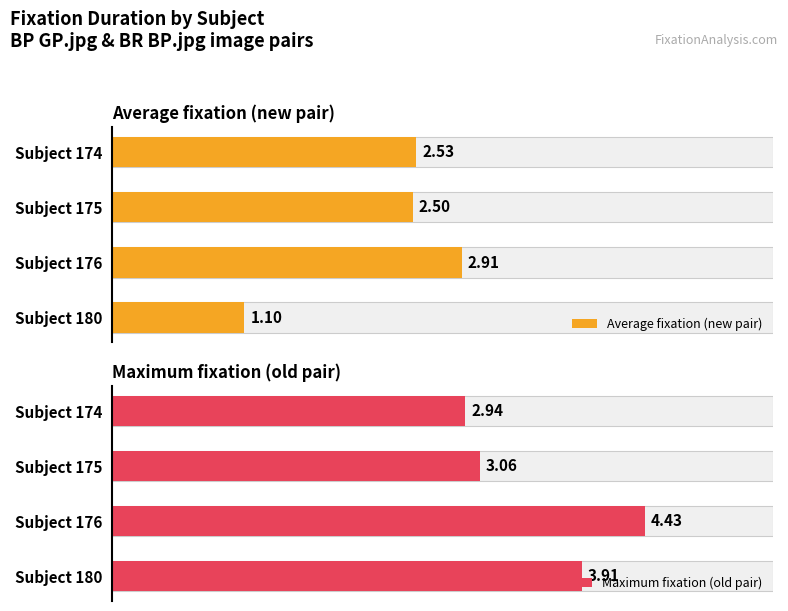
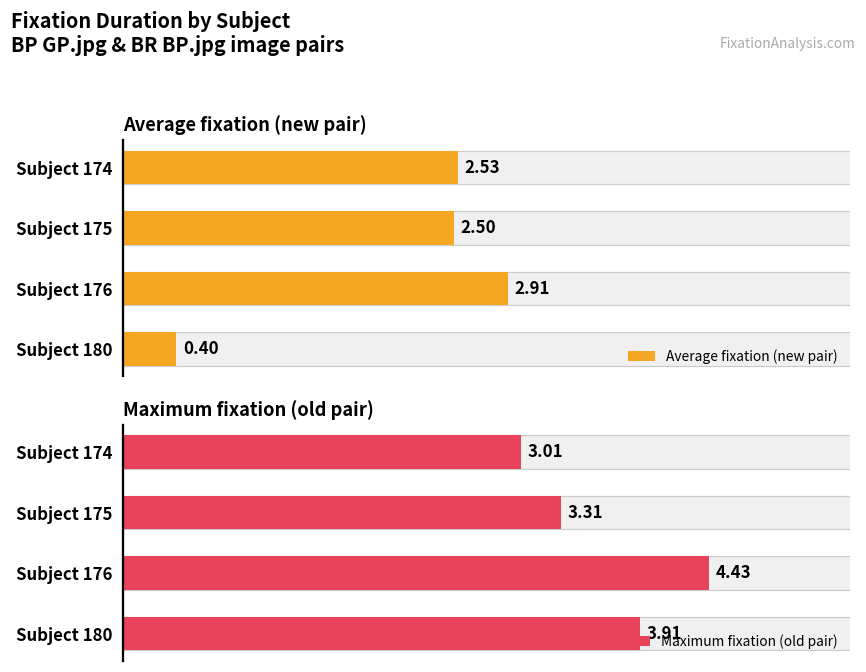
  {
    "Average fixation (new pair)": {
      "Subject 174": 2.53,
      "Subject 175": 2.50,
      "Subject 176": 2.91,
-     "Subject 180": 1.10
+     "Subject 180": 0.40
    },
    "Maximum fixation (old pair)": {
-     "Subject 174": 2.94,
-     "Subject 175": 3.06,
+     "Subject 174": 3.01,
+     "Subject 175": 3.31,
      "Subject 176": 4.43,
      "Subject 180": 3.91
    }
  }
